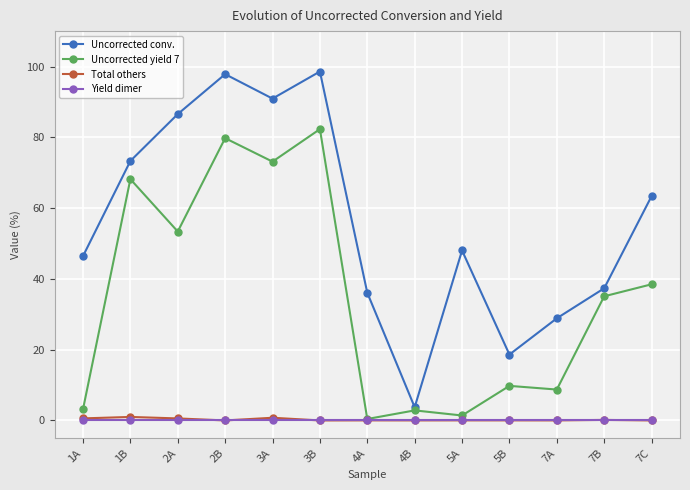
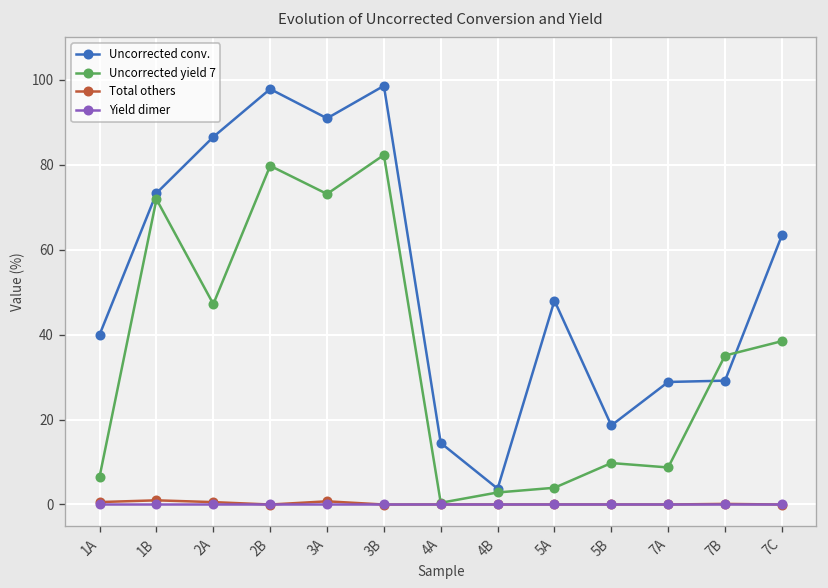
  {
    "Uncorrected conv.": {
-     "1A": 46,
+     "1A": 40,
      "1B": 73,
      "2A": 87,
      "2B": 98,
      "3A": 91,
      "3B": 99,
-     "4A": 36,
+     "4A": 14,
      "4B": 4,
      "5A": 48,
      "5B": 19,
      "7A": 29,
-     "7B": 37,
+     "7B": 29,
      "7C": 63
    },
    "Uncorrected yield 7": {
-     "1A": 3,
-     "1B": 68,
-     "2A": 53,
+     "1A": 7,
+     "1B": 72,
+     "2A": 47,
      "2B": 80,
      "3A": 73,
      "3B": 82,
      "4B": 3,
-     "5A": 1,
+     "5A": 4,
      "5B": 10,
      "7A": 9,
      "7B": 35,
      "7C": 38
    },
    "Total others": {
      "1B": 1,
      "3A": 1
    },
    "Yield dimer": {
      "1B": 0,
      "3A": 0
    }
  }
